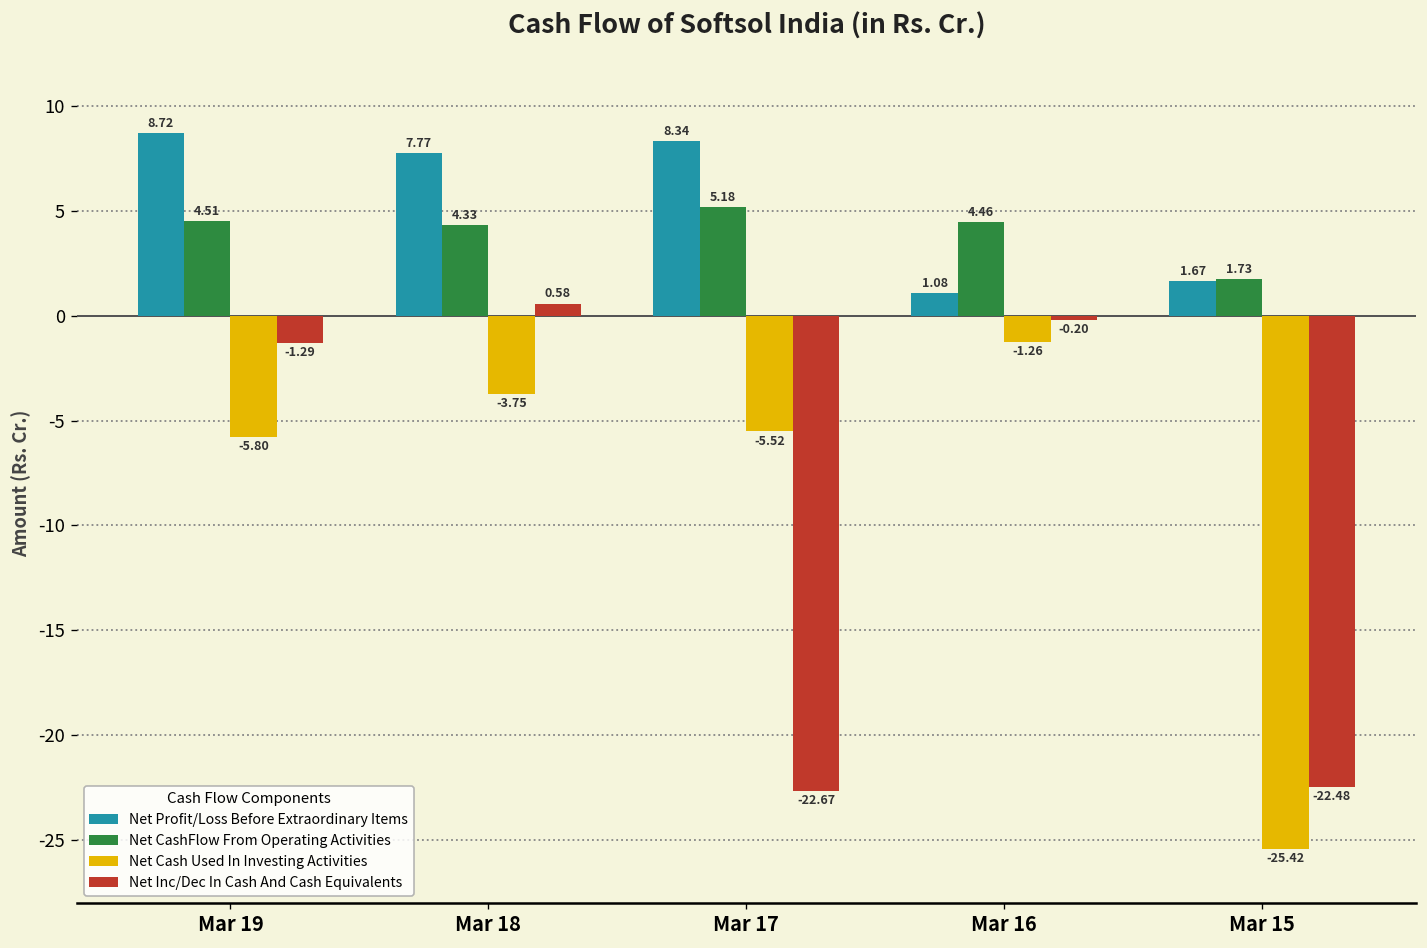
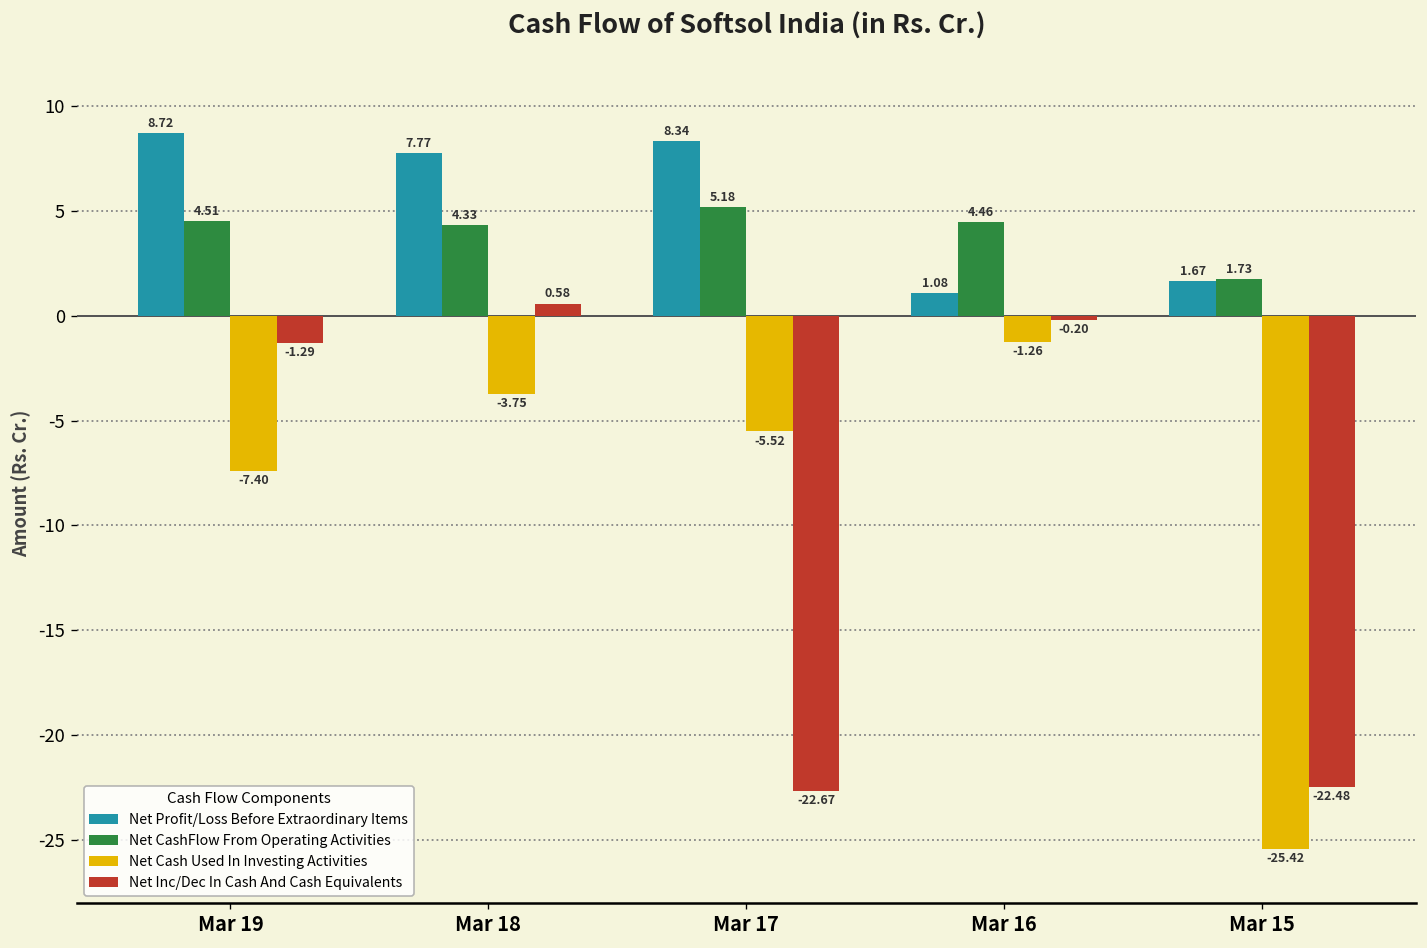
  {
    "Net Profit/Loss Before Extraordinary Items": {
      "Mar 19": 8.72,
      "Mar 18": 7.77,
      "Mar 17": 8.34,
      "Mar 16": 1.08,
      "Mar 15": 1.67
    },
    "Net CashFlow From Operating Activities": {
      "Mar 19": 4.51,
      "Mar 18": 4.33,
      "Mar 17": 5.18,
      "Mar 16": 4.46,
      "Mar 15": 1.73
    },
    "Net Cash Used In Investing Activities": {
-     "Mar 19": -5.80,
+     "Mar 19": -7.40,
      "Mar 18": -3.75,
      "Mar 17": -5.52,
      "Mar 16": -1.26,
      "Mar 15": -25.42
    },
    "Net Inc/Dec In Cash And Cash Equivalents": {
      "Mar 19": -1.29,
      "Mar 18": 0.58,
      "Mar 17": -22.67,
      "Mar 16": -0.20,
      "Mar 15": -22.48
    }
  }
